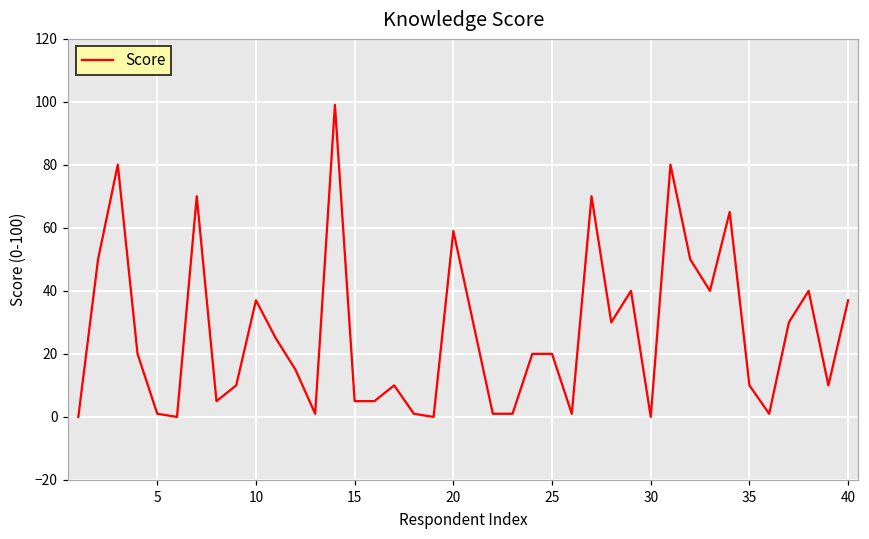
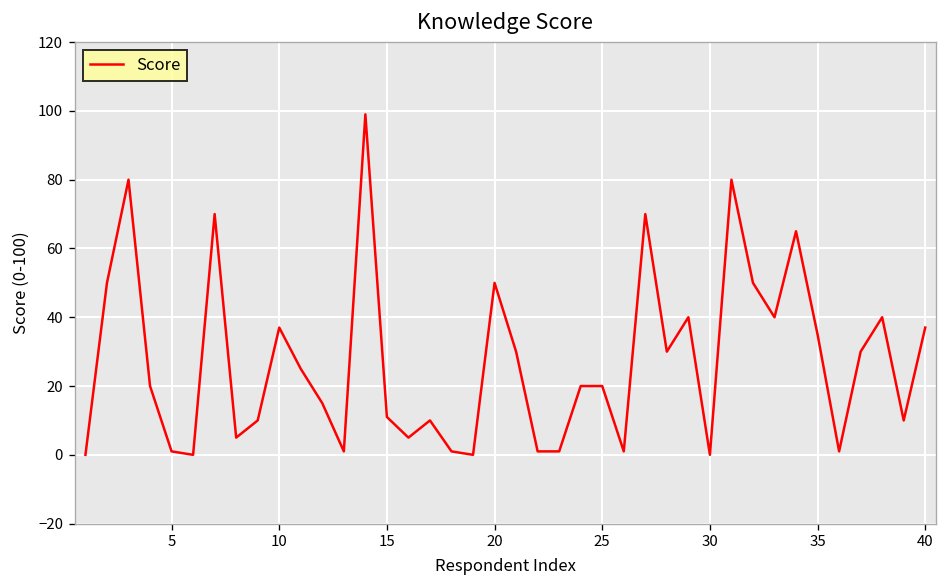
  {
    "5": 1,
    "10": 37,
-   "15": 5,
-   "20": 59,
+   "15": 11,
+   "20": 50,
    "25": 20,
    "30": 0,
-   "35": 10,
+   "35": 35,
    "40": 37
  }
